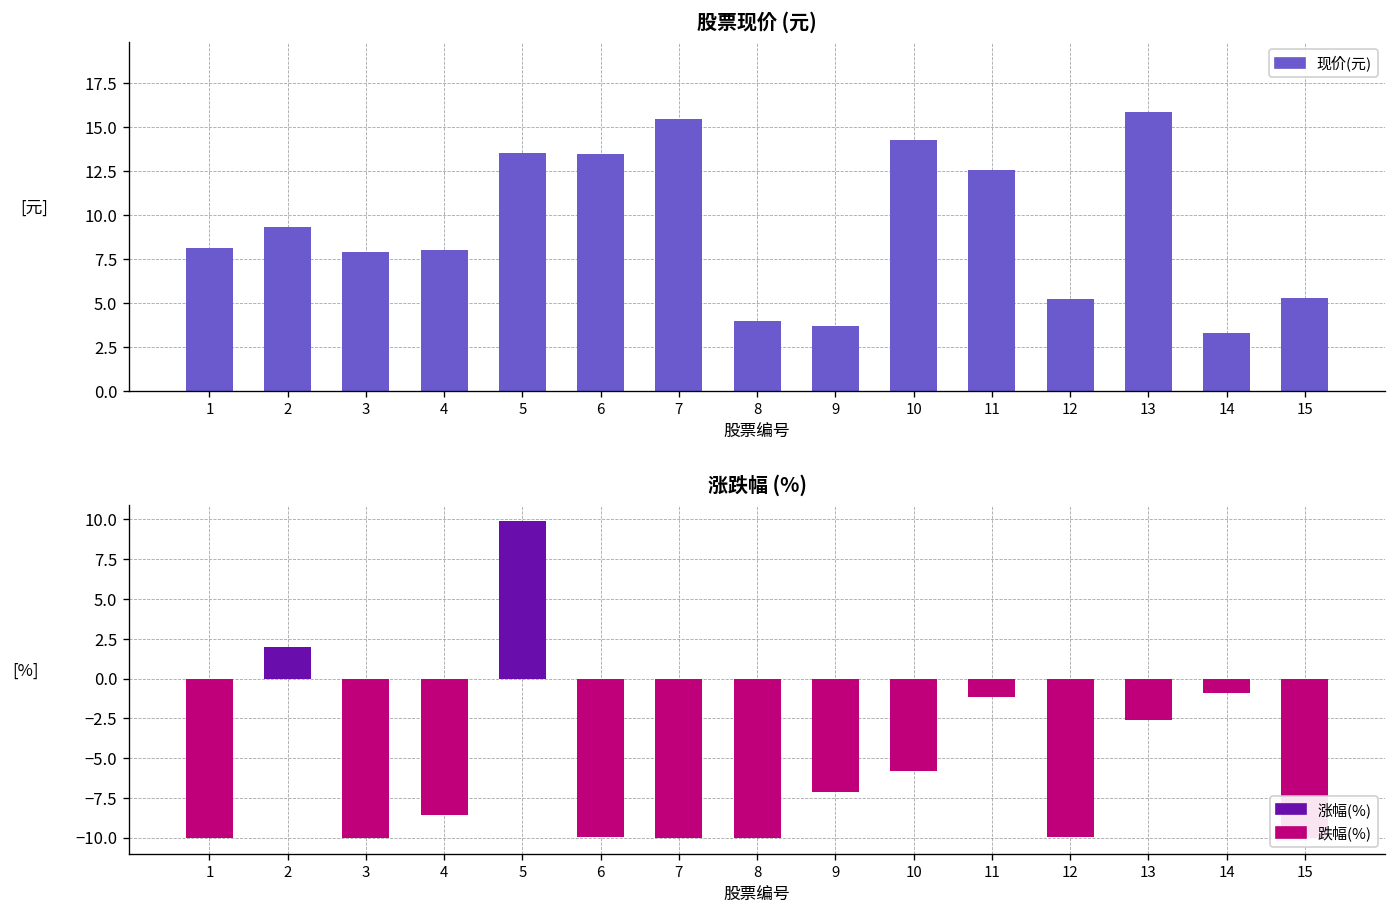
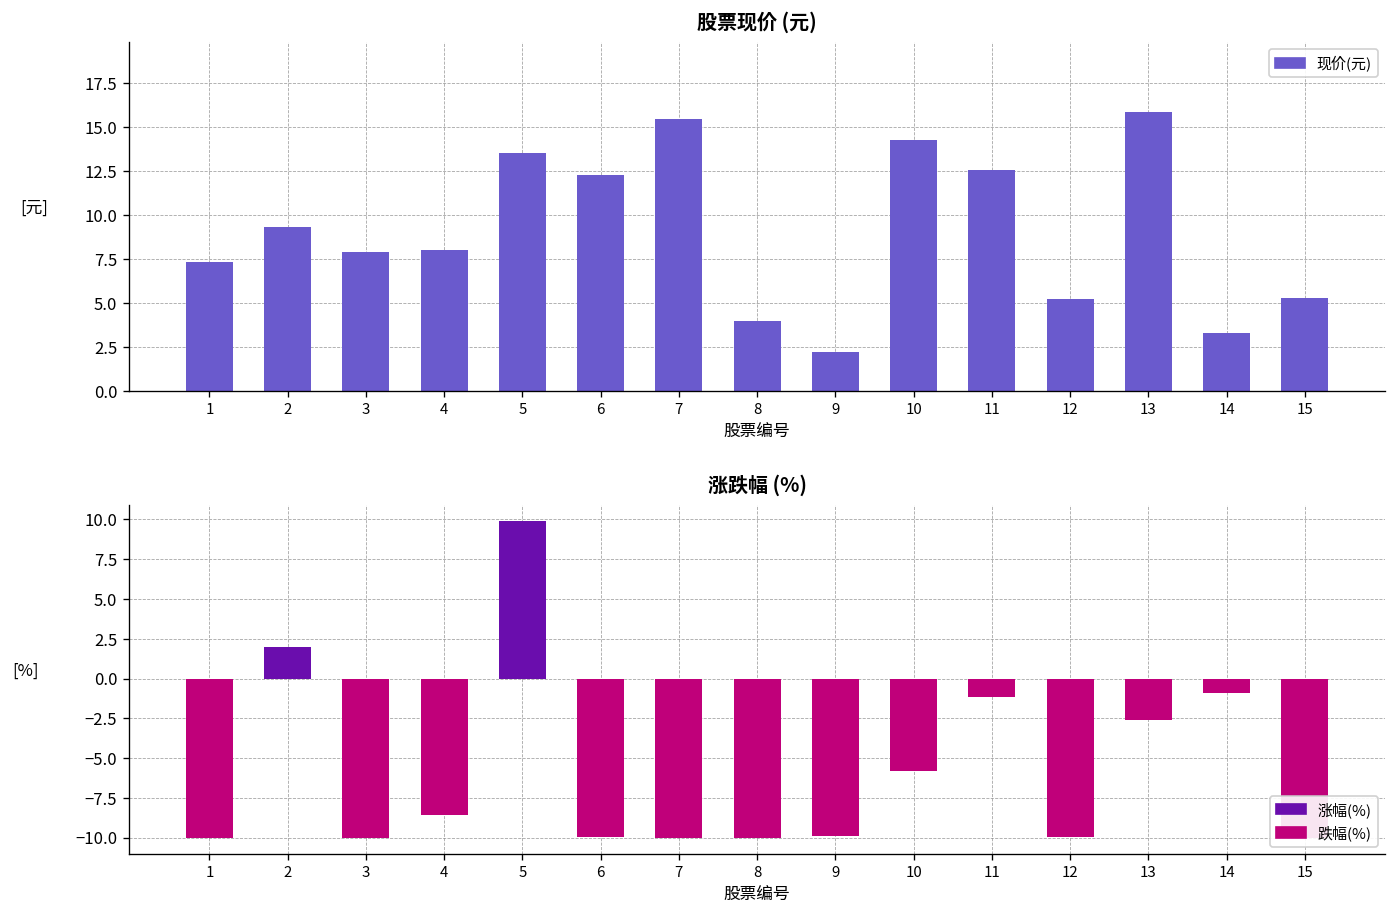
  {
    "股票现价 (元)": {
-     "1": 8.1,
+     "1": 7.3,
      "2": 9.3,
      "3": 7.9,
      "4": 8.0,
      "5": 13.6,
-     "6": 13.5,
+     "6": 12.3,
      "7": 15.5,
      "8": 4.0,
-     "9": 3.7,
+     "9": 2.2,
      "10": 14.3,
      "11": 12.5,
      "12": 5.2,
      "13": 15.9,
      "14": 3.3,
      "15": 5.3
    },
    "涨跌幅 (%)": {
      "涨幅(%)": {
        "1": 0.0,
        "2": 2.0,
        "3": 0.0,
        "4": 0.0,
        "5": 9.9,
        "6": 0.0,
        "7": 0.0,
        "8": 0.0,
        "9": 0.0,
        "10": 0.0,
        "11": 0.0,
        "12": 0.0,
        "13": 0.0,
        "14": 0.0,
        "15": 0.0
      },
      "跌幅(%)": {
        "1": -10.0,
        "2": 0.0,
        "3": -10.0,
        "4": -8.6,
        "5": 0.0,
        "6": -10.0,
        "7": -10.0,
        "8": -10.0,
-       "9": -7.2,
+       "9": -9.9,
        "10": -5.8,
        "11": -1.1,
        "12": -10.0,
        "13": -2.6,
        "14": -0.9
      }
    }
  }
